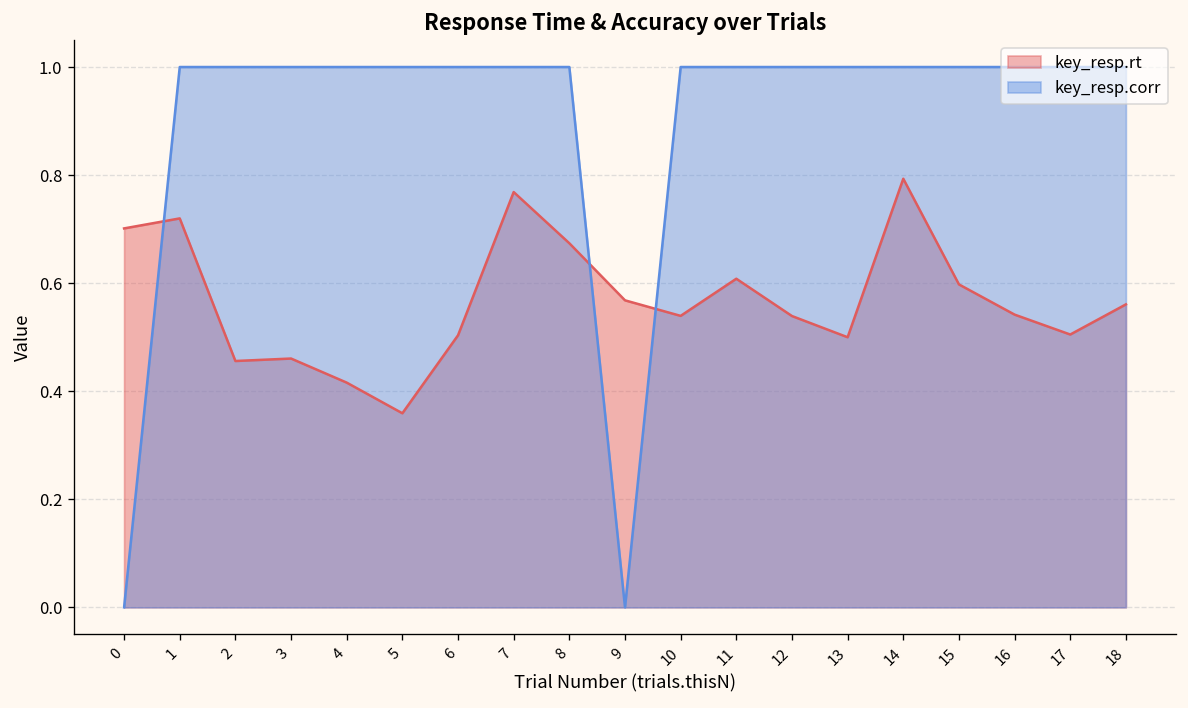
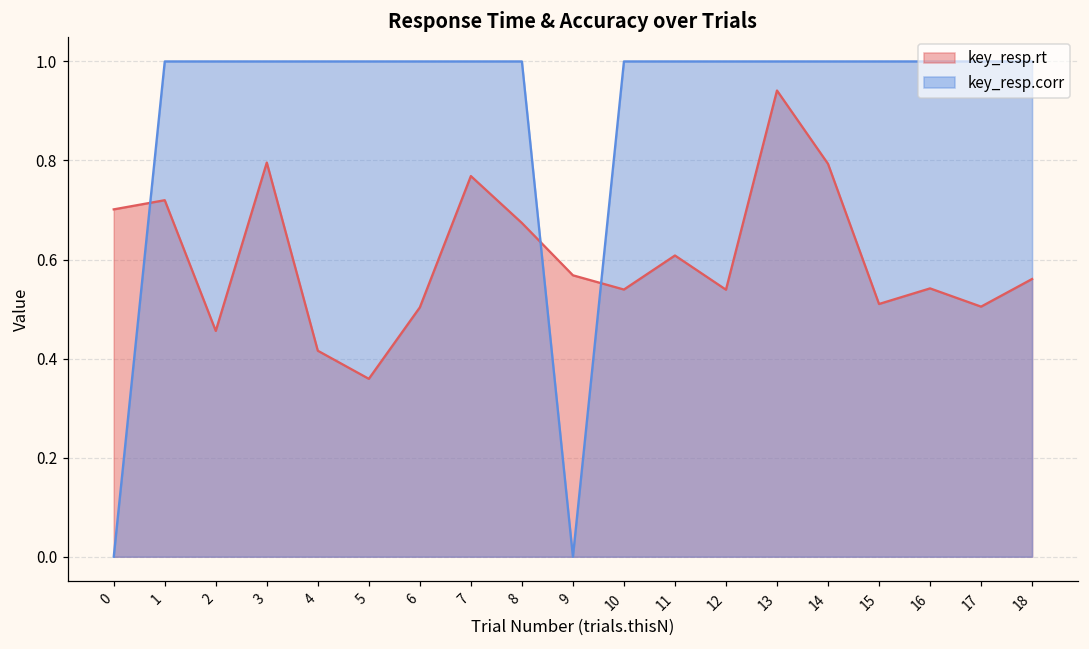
  {
    "key_resp.rt": {
      "0": 0.70,
      "1": 0.72,
      "2": 0.46,
-     "3": 0.46,
+     "3": 0.80,
      "4": 0.42,
      "5": 0.36,
      "6": 0.50,
      "7": 0.77,
      "8": 0.67,
      "9": 0.57,
      "10": 0.54,
      "11": 0.61,
      "12": 0.54,
-     "13": 0.50,
+     "13": 0.94,
      "14": 0.79,
-     "15": 0.60,
+     "15": 0.51,
      "16": 0.54,
      "17": 0.50,
      "18": 0.56
    },
    "key_resp.corr": {
      "0": 0.00,
      "1": 1.00,
      "2": 1.00,
      "3": 1.00,
      "4": 1.00,
      "5": 1.00,
      "6": 1.00,
      "7": 1.00,
      "8": 1.00,
      "9": 0.00,
      "10": 1.00,
      "11": 1.00,
      "12": 1.00,
      "13": 1.00,
      "14": 1.00,
      "15": 1.00
    }
  }
